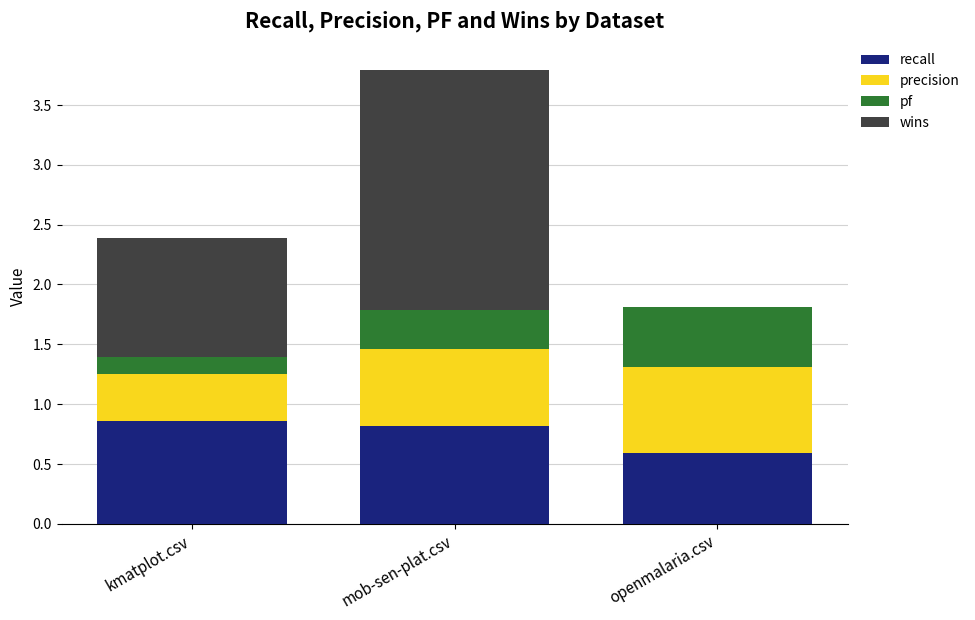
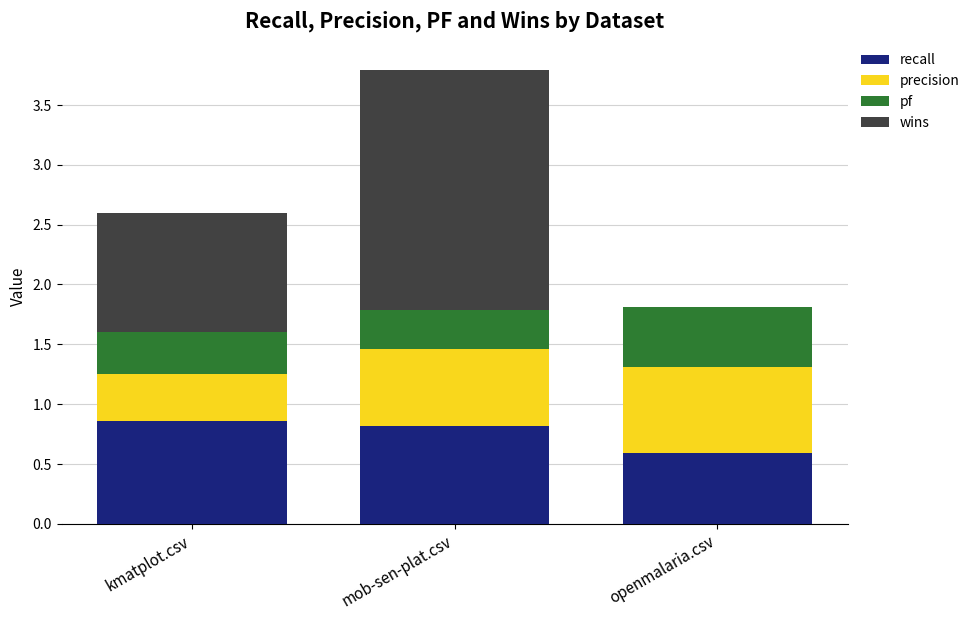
  {
    "recall": {
      "kmatplot.csv": 0.86,
      "mob-sen-plat.csv": 0.82,
      "openmalaria.csv": 0.59
    },
    "precision": {
      "kmatplot.csv": 0.39,
      "mob-sen-plat.csv": 0.64,
      "openmalaria.csv": 0.72
    },
    "pf": {
-     "kmatplot.csv": 0.14,
+     "kmatplot.csv": 0.35,
      "mob-sen-plat.csv": 0.33,
      "openmalaria.csv": 0.50
    },
    "wins": {
      "kmatplot.csv": 1.00,
      "mob-sen-plat.csv": 2.00,
      "openmalaria.csv": 0.00
    }
  }
